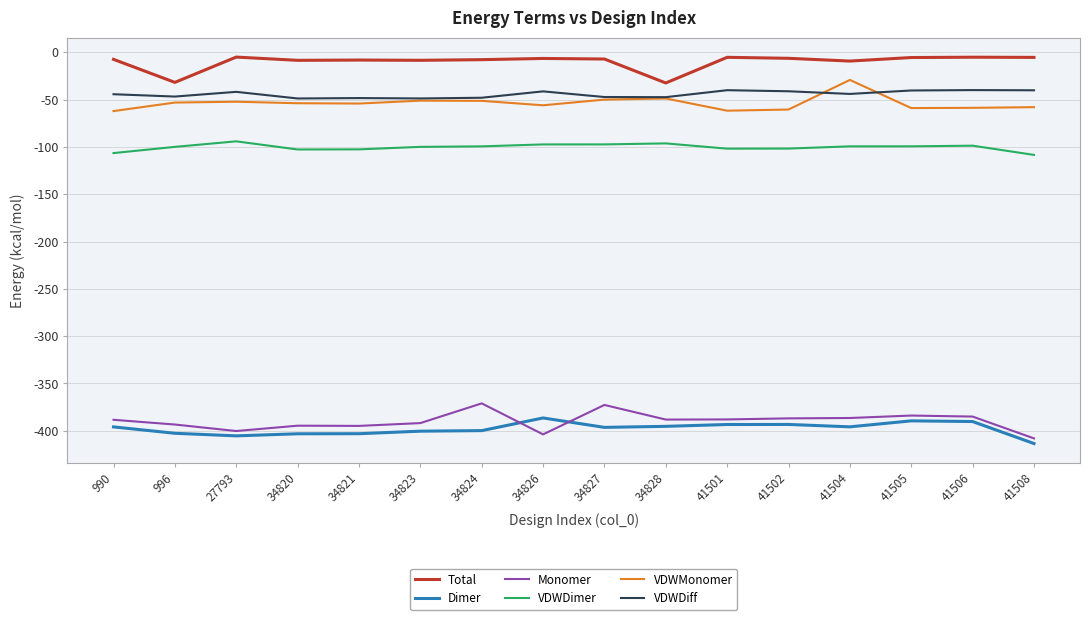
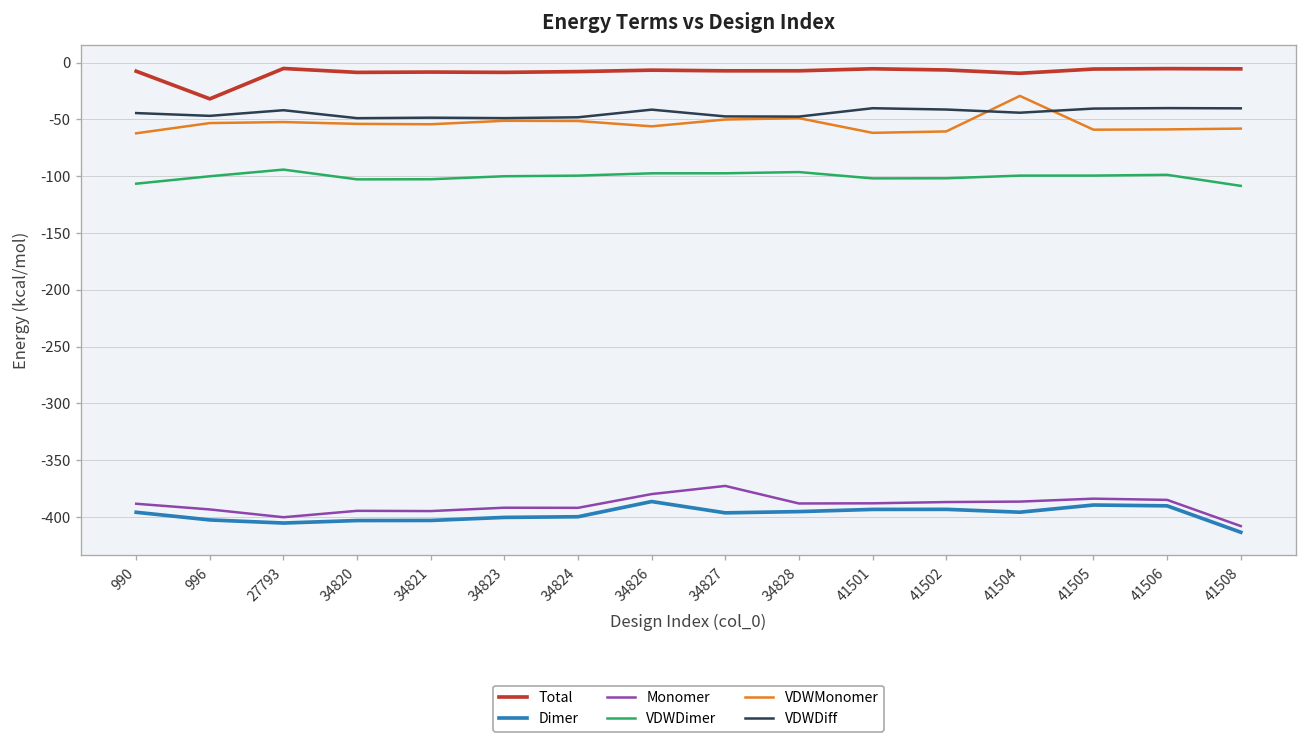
  {
    "Total": {
      "990": -10,
      "996": -30,
      "27793": -10,
      "34820": -10,
      "34821": -10,
      "34823": -10,
      "34824": -10,
      "34826": -10,
      "34827": -10,
-     "34828": -30,
+     "34828": -10,
      "41501": -10,
      "41502": -10,
      "41504": -10,
      "41505": -10,
      "41506": -10,
      "41508": -10
    },
    "Dimer": {
      "990": -400,
      "996": -400,
      "27793": -410,
      "34820": -400,
      "34821": -400,
      "34823": -400,
      "34824": -400,
      "34826": -390,
      "34827": -400,
      "34828": -400,
      "41501": -390,
      "41502": -390,
      "41504": -400,
      "41505": -390,
      "41506": -390,
      "41508": -410
    },
    "Monomer": {
      "990": -390,
      "996": -390,
      "27793": -400,
      "34820": -390,
      "34821": -390,
      "34823": -390,
-     "34824": -370,
-     "34826": -400,
+     "34824": -390,
+     "34826": -380,
      "34827": -370,
      "34828": -390,
      "41501": -390,
      "41502": -390,
      "41504": -390,
      "41505": -380,
      "41506": -380,
      "41508": -410
    },
    "VDWDimer": {
      "990": -110,
      "996": -100,
      "27793": -90,
      "34820": -100,
      "34821": -100,
      "34823": -100,
      "34824": -100,
      "34826": -100,
      "34827": -100,
      "34828": -100,
      "41501": -100,
      "41502": -100,
      "41504": -100,
      "41505": -100,
      "41506": -100,
      "41508": -110
    },
    "VDWMonomer": {
      "990": -60,
      "996": -50,
      "27793": -50,
      "34820": -50,
      "34821": -50,
      "34824": -50,
      "34826": -60,
      "34827": -50,
      "41501": -60,
      "41502": -60,
      "41504": -30,
      "41505": -60,
      "41506": -60,
      "41508": -60
    },
    "VDWDiff": {
      "990": -40,
      "996": -50,
      "27793": -40,
      "34820": -50,
      "34821": -50,
      "34824": -50,
      "34826": -40,
      "34827": -50,
      "41501": -40,
      "41502": -40,
      "41504": -40,
      "41505": -40,
      "41506": -40,
      "41508": -40
    }
  }
